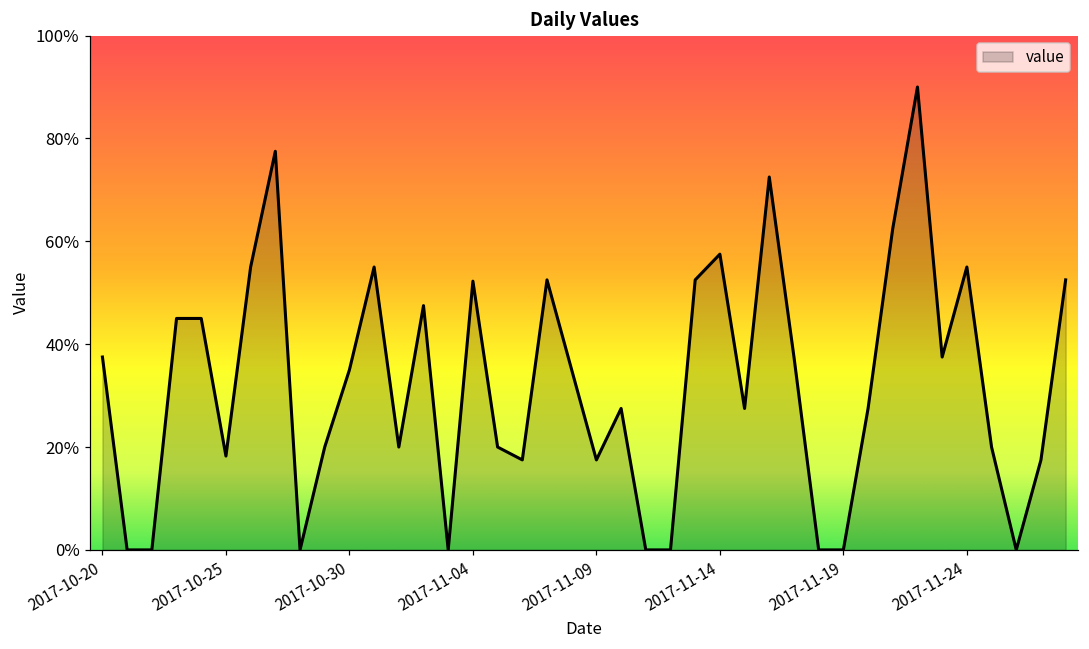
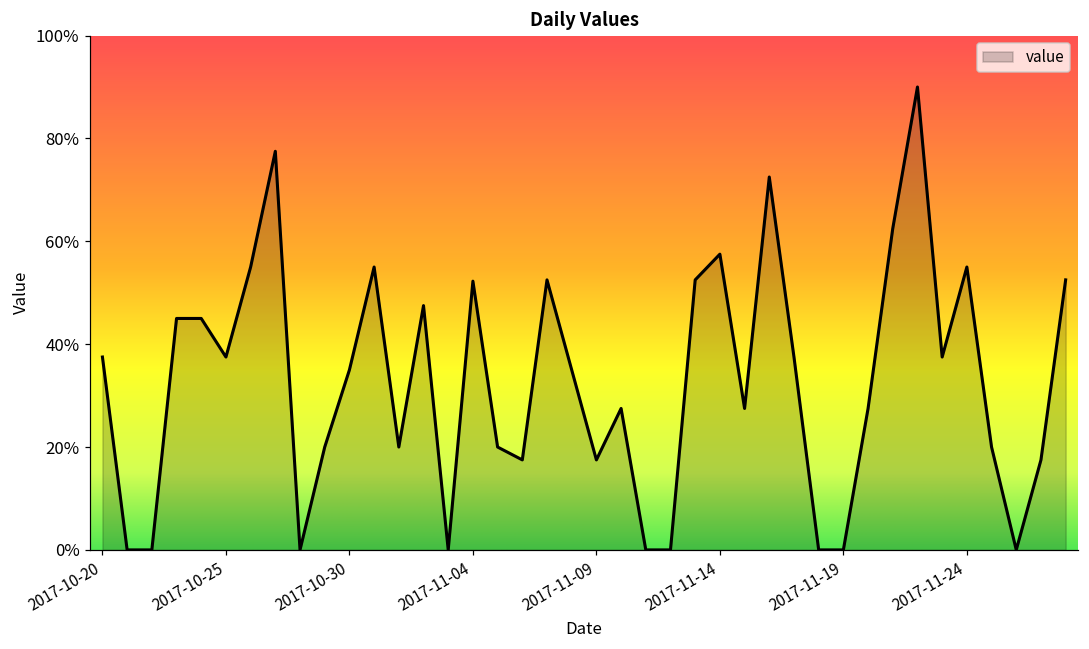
  {
    "2017-10-20": "38%",
-   "2017-10-25": "18%",
+   "2017-10-25": "38%",
    "2017-10-30": "35%",
    "2017-11-04": "52%",
    "2017-11-09": "18%",
    "2017-11-14": "58%",
    "2017-11-19": "0%",
    "2017-11-24": "55%"
  }
